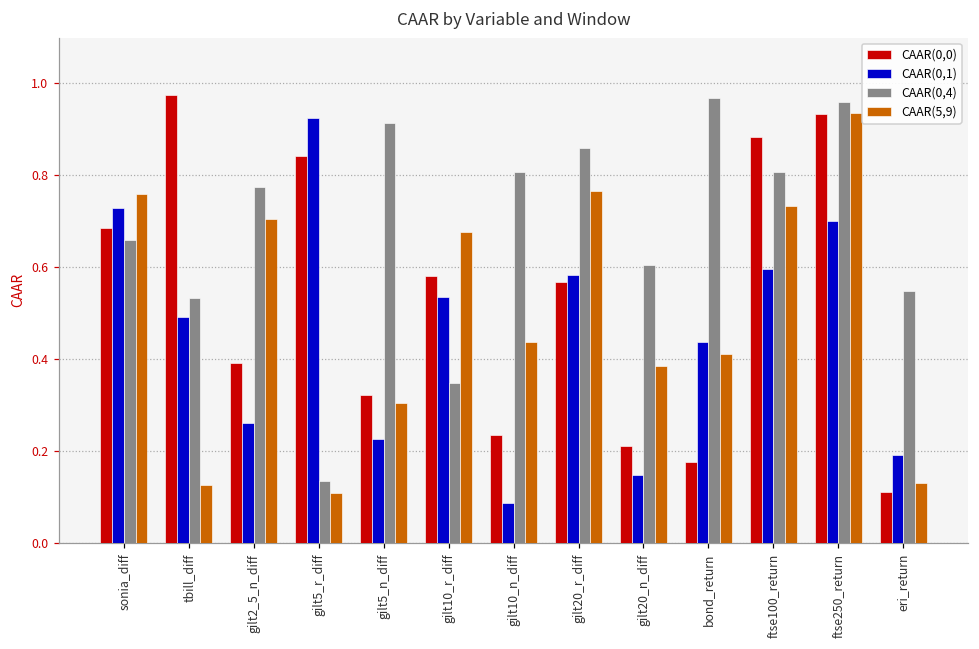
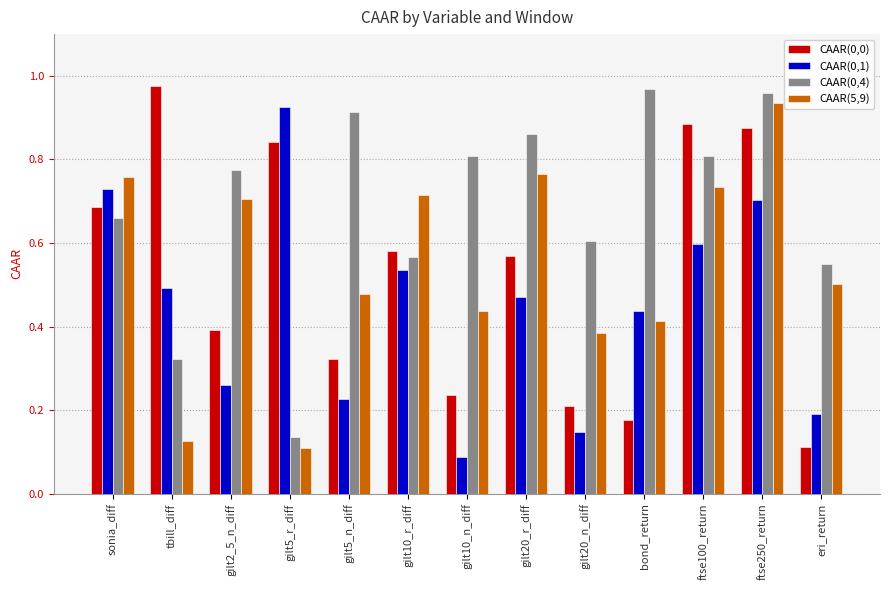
  {
    "CAAR(0,0)": {
      "sonia_diff": 0.69,
      "tbill_diff": 0.98,
      "gilt2_5_n_diff": 0.39,
      "gilt5_r_diff": 0.84,
      "gilt5_n_diff": 0.32,
      "gilt10_r_diff": 0.58,
      "gilt10_n_diff": 0.24,
      "gilt20_r_diff": 0.57,
      "gilt20_n_diff": 0.21,
      "bond_return": 0.18,
      "ftse100_return": 0.88,
-     "ftse250_return": 0.93,
+     "ftse250_return": 0.88,
      "eri_return": 0.11
    },
    "CAAR(0,1)": {
      "sonia_diff": 0.73,
      "tbill_diff": 0.49,
      "gilt2_5_n_diff": 0.26,
      "gilt5_r_diff": 0.93,
      "gilt5_n_diff": 0.23,
      "gilt10_r_diff": 0.54,
      "gilt10_n_diff": 0.09,
-     "gilt20_r_diff": 0.58,
+     "gilt20_r_diff": 0.47,
      "gilt20_n_diff": 0.15,
      "bond_return": 0.44,
      "ftse100_return": 0.60,
      "ftse250_return": 0.70,
      "eri_return": 0.19
    },
    "CAAR(0,4)": {
      "sonia_diff": 0.66,
-     "tbill_diff": 0.53,
+     "tbill_diff": 0.32,
      "gilt2_5_n_diff": 0.77,
      "gilt5_r_diff": 0.13,
      "gilt5_n_diff": 0.91,
-     "gilt10_r_diff": 0.35,
+     "gilt10_r_diff": 0.57,
      "gilt10_n_diff": 0.81,
      "gilt20_r_diff": 0.86,
      "gilt20_n_diff": 0.60,
      "bond_return": 0.97,
      "ftse100_return": 0.81,
      "ftse250_return": 0.96,
      "eri_return": 0.55
    },
    "CAAR(5,9)": {
      "sonia_diff": 0.76,
      "tbill_diff": 0.13,
      "gilt2_5_n_diff": 0.71,
      "gilt5_r_diff": 0.11,
-     "gilt5_n_diff": 0.31,
-     "gilt10_r_diff": 0.68,
+     "gilt5_n_diff": 0.48,
+     "gilt10_r_diff": 0.71,
      "gilt10_n_diff": 0.44,
      "gilt20_r_diff": 0.77,
      "gilt20_n_diff": 0.38,
      "bond_return": 0.41,
      "ftse100_return": 0.73,
      "ftse250_return": 0.94,
-     "eri_return": 0.13
+     "eri_return": 0.50
    }
  }
